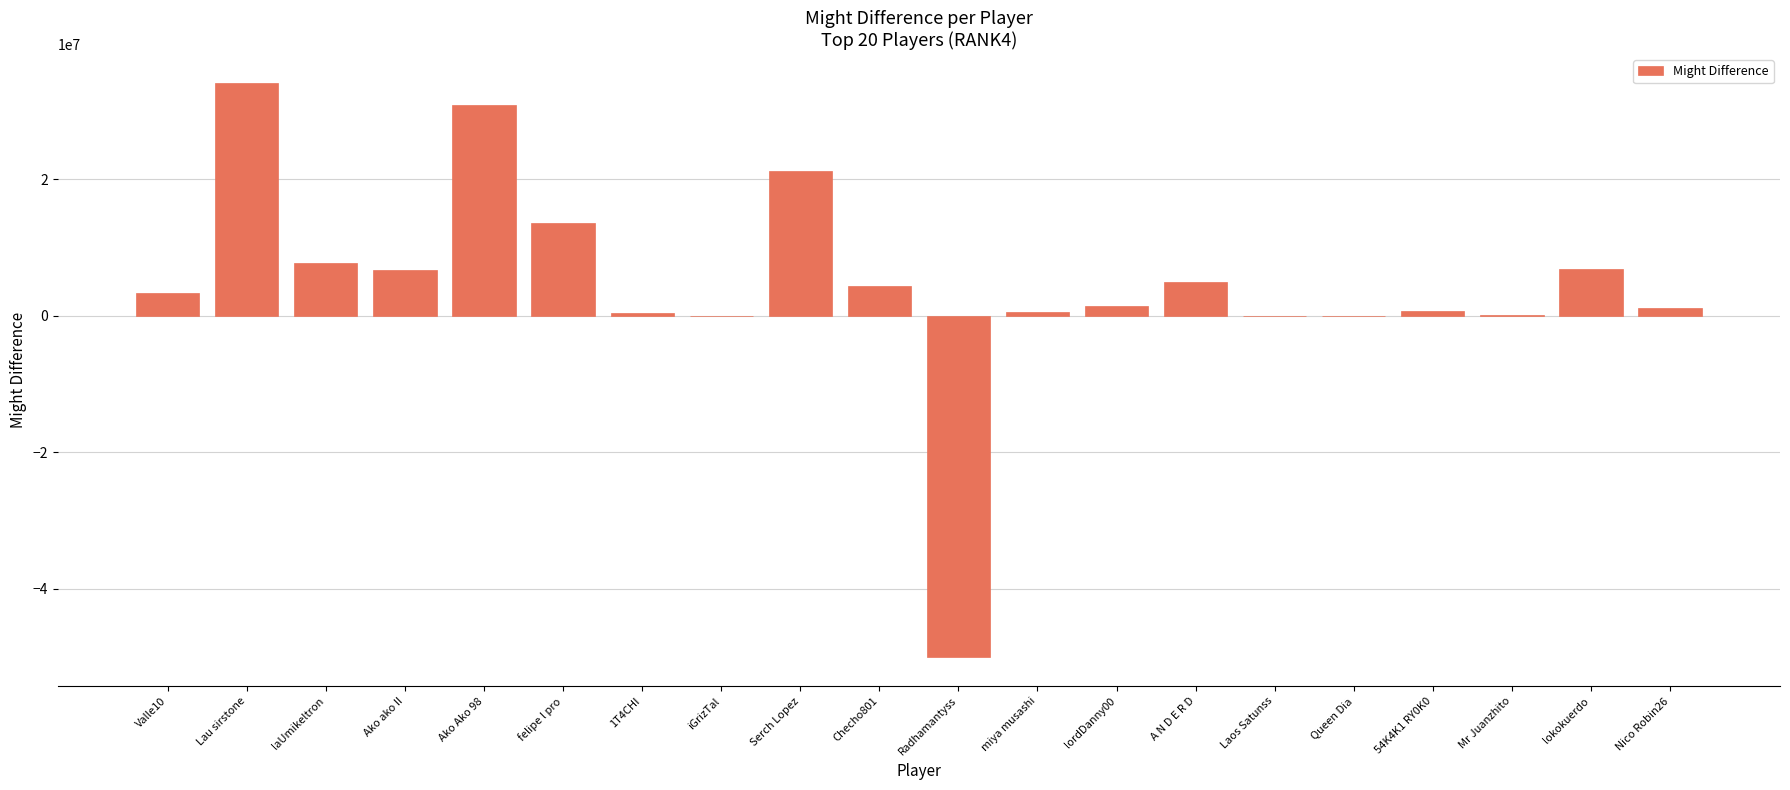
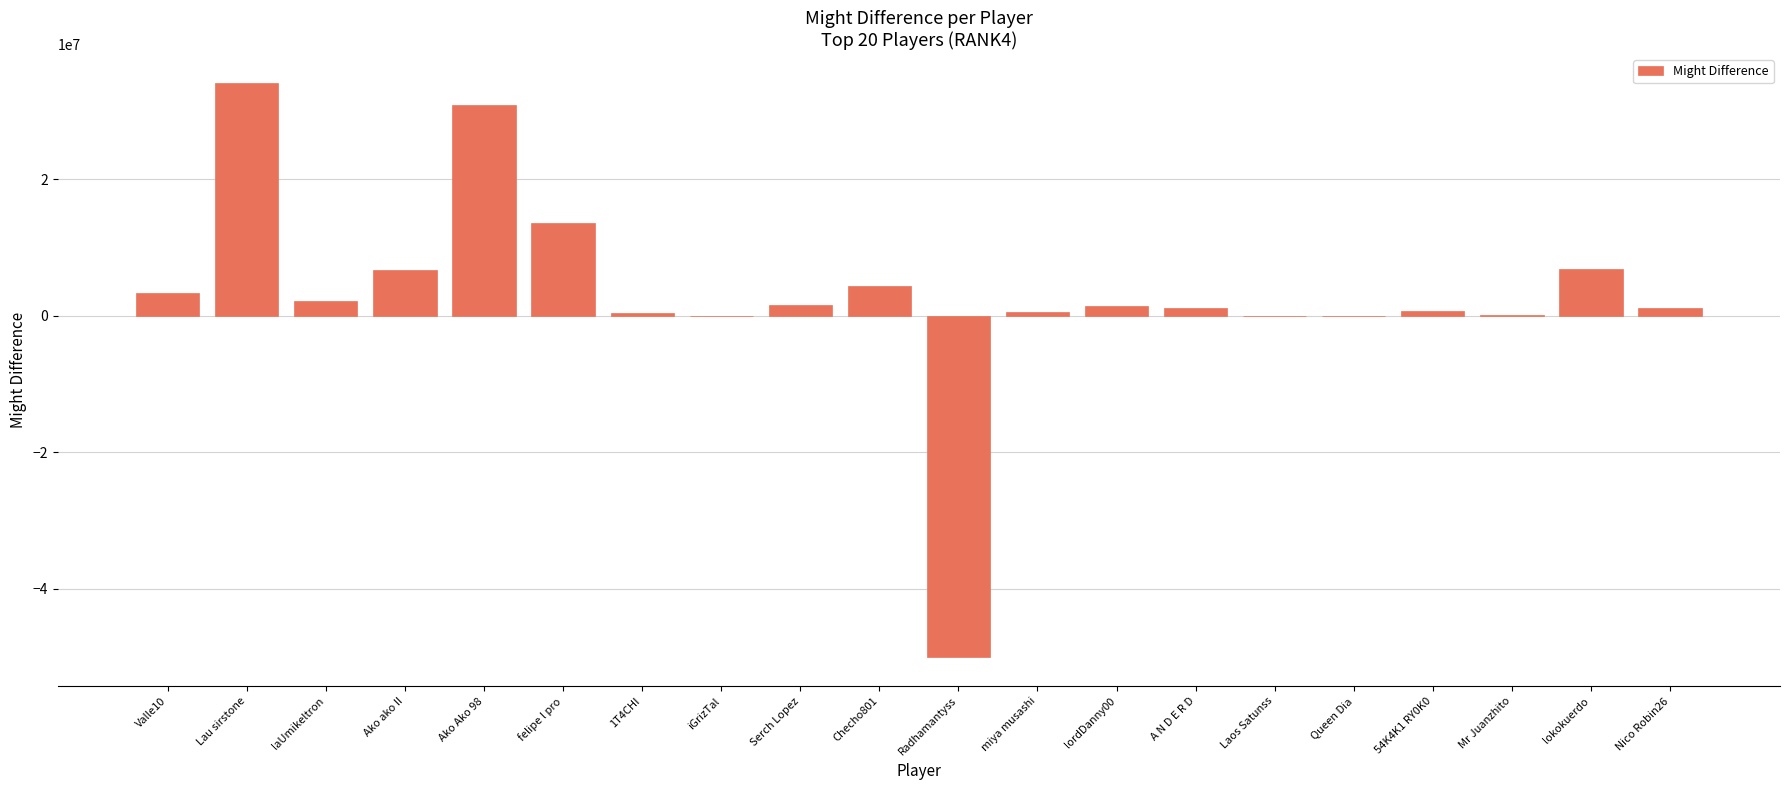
  {
    "Valle10": 3000000,
    "Lau sirstone": 34000000,
-   "laUmikeltron": 8000000,
+   "laUmikeltron": 2000000,
    "Ako ako II": 7000000,
    "Ako Ako 98": 31000000,
    "felipe l pro": 14000000,
    "1T4CHI": 0,
-   "Serch Lopez": 21000000,
+   "Serch Lopez": 2000000,
    "Checho801": 4000000,
    "Radhamantyss": -50000000,
    "miya musashi": 1000000,
    "lordDanny00": 1000000,
-   "A N D E R D": 5000000,
+   "A N D E R D": 1000000,
    "Laos Satunss": 0,
    "Queen Dia": 0,
    "54K4K1 RY0K0": 1000000,
    "lokokuerdo": 7000000,
    "Nico Robin26": 1000000
  }
